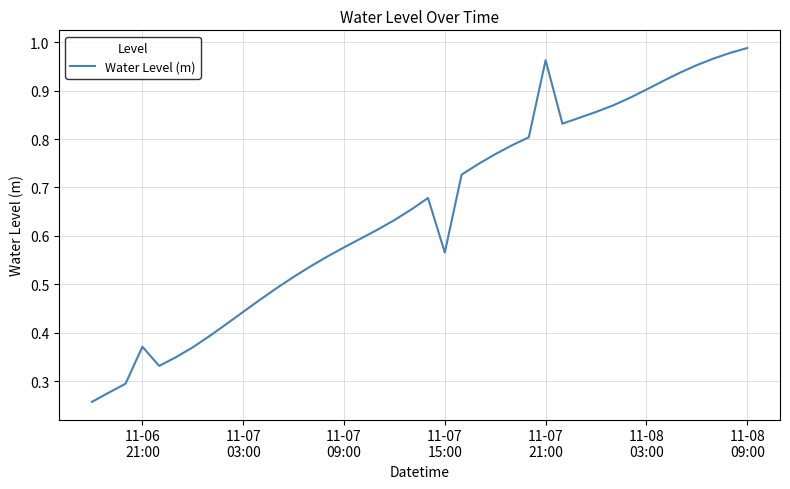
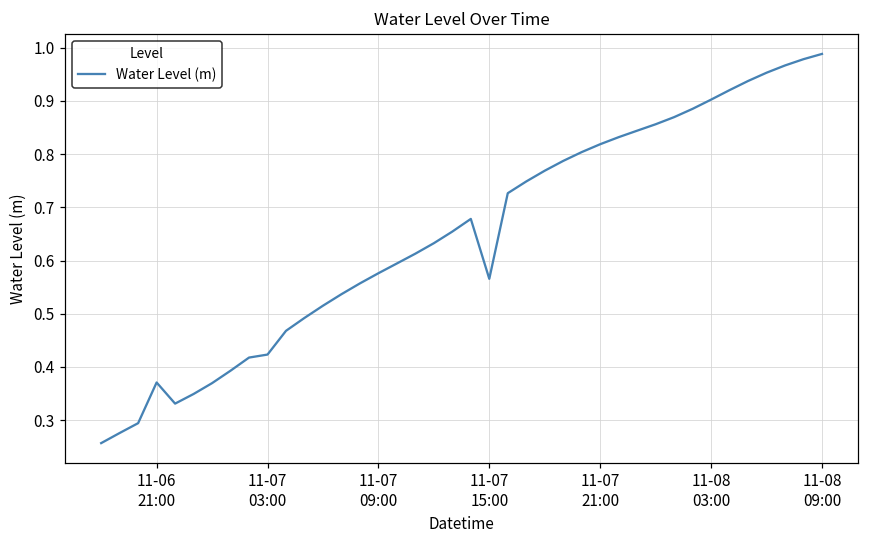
  {
    "11-06 21:00": 0.37,
-   "11-07 03:00": 0.44,
+   "11-07 03:00": 0.42,
    "11-07 09:00": 0.58,
    "11-07 15:00": 0.57,
-   "11-07 21:00": 0.96,
+   "11-07 21:00": 0.82,
    "11-08 03:00": 0.90,
    "11-08 09:00": 0.99
  }
